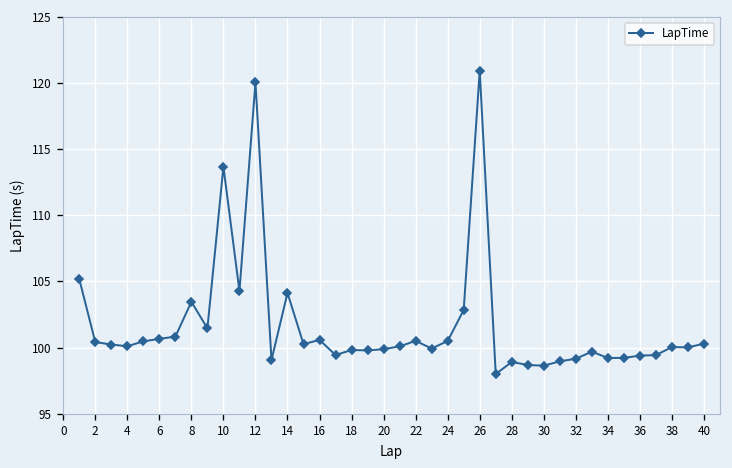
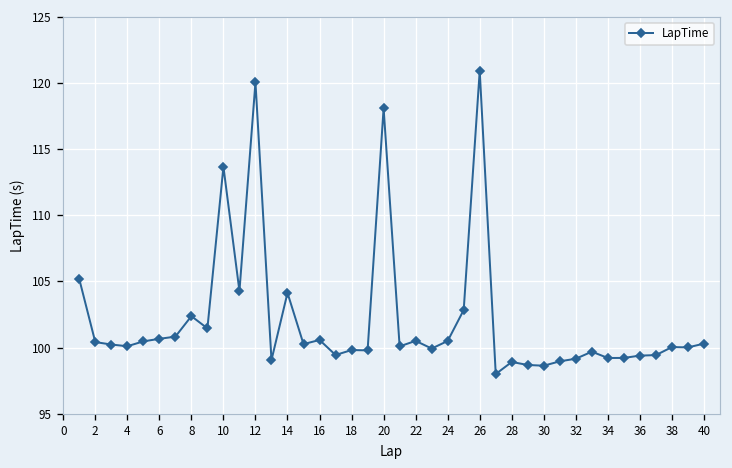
  {
    "2": 100.4,
    "4": 100.1,
    "6": 100.7,
-   "8": 103.5,
+   "8": 102.4,
    "10": 113.7,
    "12": 120.1,
    "14": 104.1,
    "16": 100.6,
    "18": 99.8,
-   "20": 99.9,
+   "20": 118.1,
    "22": 100.5,
    "24": 100.5,
    "26": 120.9,
    "28": 98.9,
    "30": 98.6,
    "32": 99.2,
    "34": 99.2,
    "36": 99.4,
    "38": 100.0,
    "40": 100.3
  }
